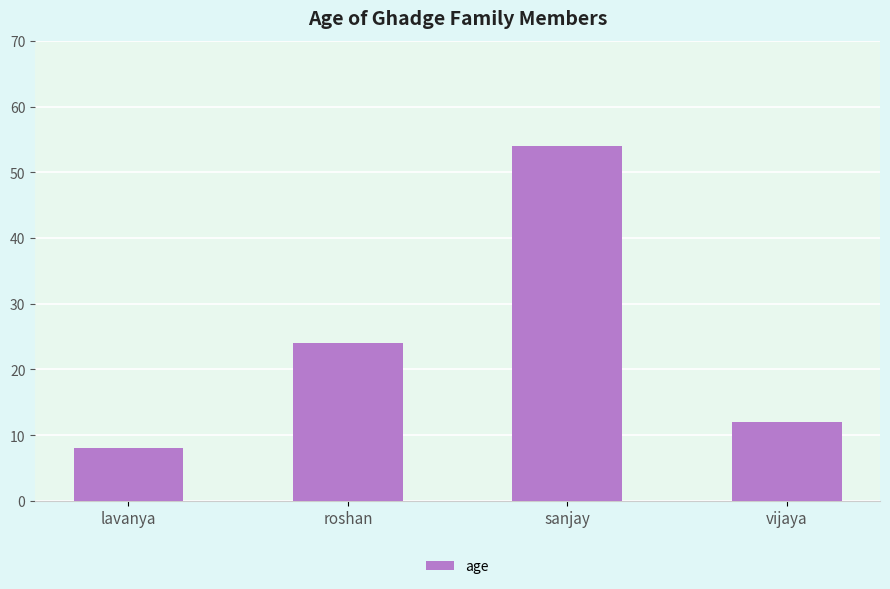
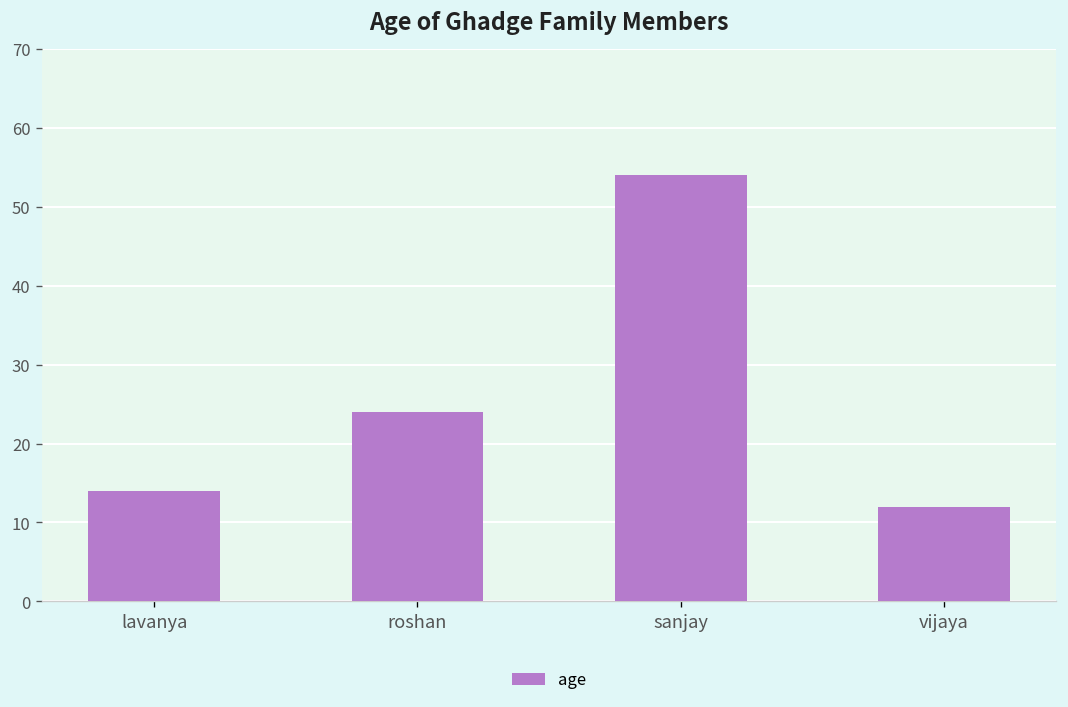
  {
-   "lavanya": 8,
+   "lavanya": 14,
    "roshan": 24,
    "sanjay": 54,
    "vijaya": 12
  }
